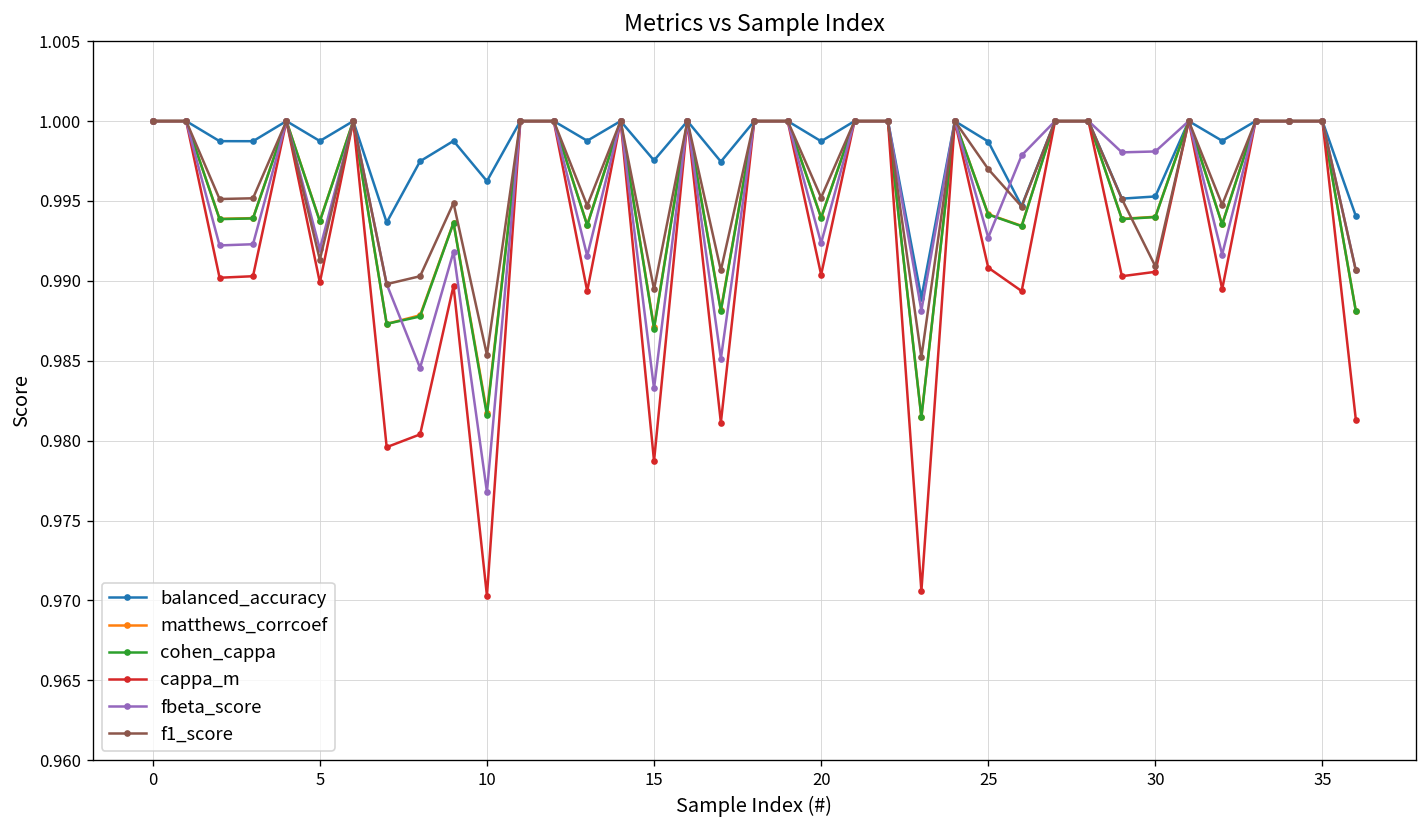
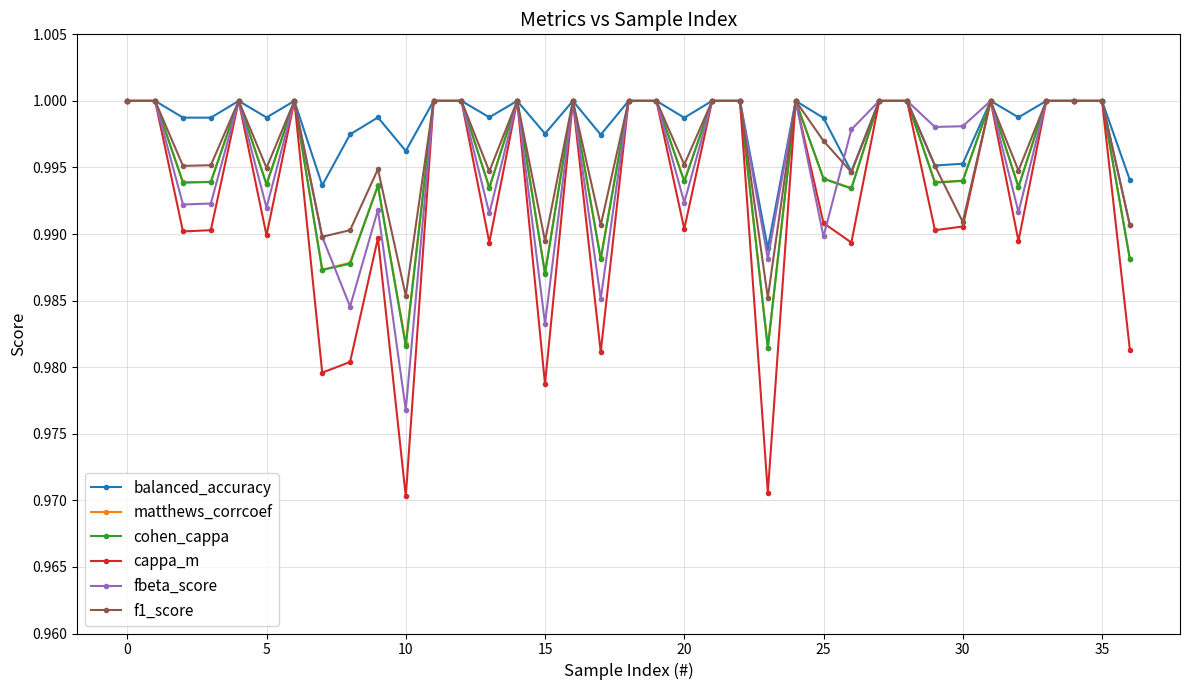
  {
    "balanced_accuracy": {
      "5": 0.9988,
      "10": 0.9962,
      "15": 0.9975,
      "20": 0.9987,
      "25": 0.9987,
      "30": 0.9953
    },
    "cappa_m": {
      "5": 0.9899,
      "10": 0.9703,
      "15": 0.9787,
      "20": 0.9904,
      "25": 0.9908,
      "30": 0.9906
    },
    "fbeta_score": {
      "5": 0.9920,
      "10": 0.9768,
      "15": 0.9833,
      "20": 0.9924,
-     "25": 0.9927,
+     "25": 0.9898,
      "30": 0.9981
    },
    "f1_score": {
-     "5": 0.9913,
+     "5": 0.9950,
      "10": 0.9854,
      "15": 0.9895,
      "20": 0.9952,
      "25": 0.9970,
      "30": 0.9909
    }
  }
